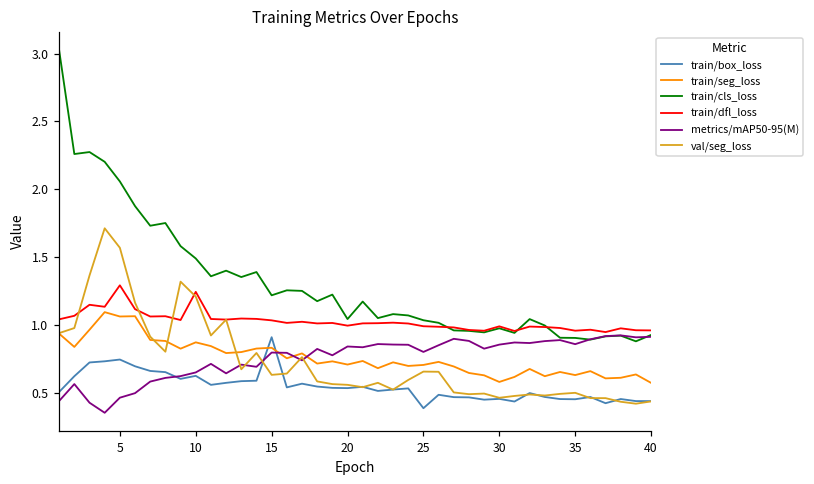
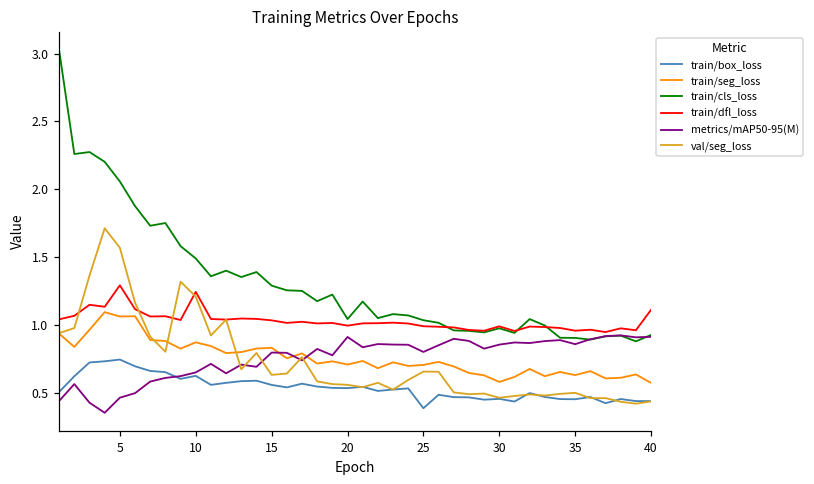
  {
    "train/box_loss": {
      "5": 0.74,
      "10": 0.62,
-     "15": 0.91,
+     "15": 0.56,
      "20": 0.53,
      "25": 0.39,
      "35": 0.45
    },
    "train/cls_loss": {
      "5": 2.06,
      "10": 1.49,
-     "15": 1.22,
+     "15": 1.29,
      "20": 1.04,
      "25": 1.03,
      "35": 0.90
    },
    "train/dfl_loss": {
      "5": 1.29,
      "10": 1.24,
      "15": 1.03,
      "20": 0.99,
      "25": 0.99,
      "35": 0.96,
-     "40": 0.96
+     "40": 1.11
    },
    "metrics/mAP50-95(M)": {
      "5": 0.46,
      "10": 0.65,
      "15": 0.80,
-     "20": 0.84,
+     "20": 0.91,
      "25": 0.80,
      "30": 0.85,
      "35": 0.86
    }
  }
